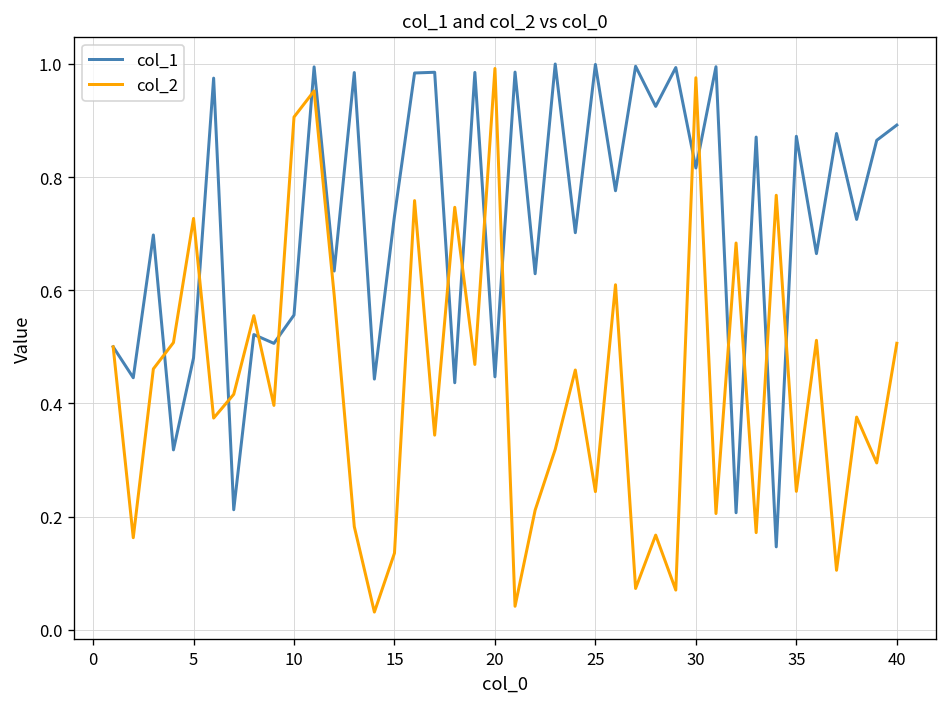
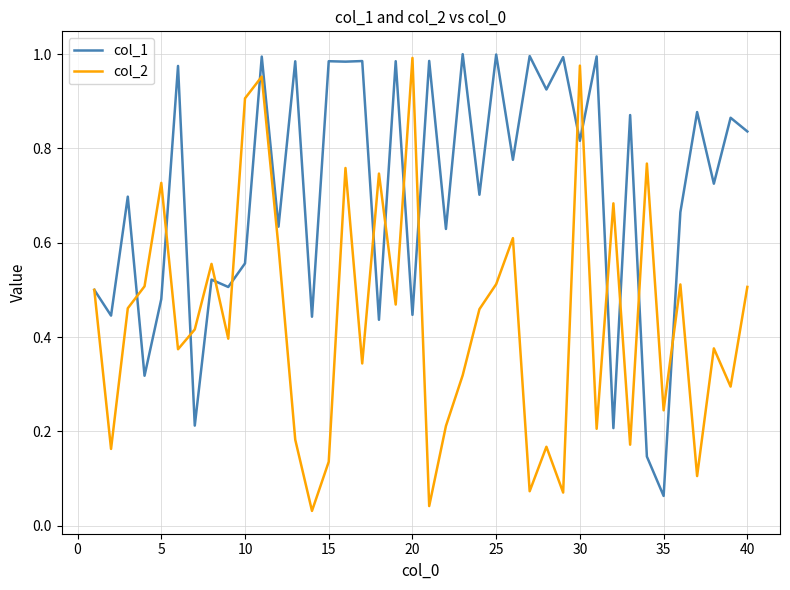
  {
    "col_1": {
      "5": 0.48,
      "10": 0.56,
-     "15": 0.73,
+     "15": 0.98,
      "20": 0.45,
      "25": 1.00,
      "30": 0.82,
-     "35": 0.87,
-     "40": 0.89
+     "35": 0.06,
+     "40": 0.84
    },
    "col_2": {
      "5": 0.73,
      "10": 0.91,
      "15": 0.14,
      "20": 0.99,
-     "25": 0.24,
+     "25": 0.51,
      "30": 0.98,
      "35": 0.24,
      "40": 0.51
    }
  }
